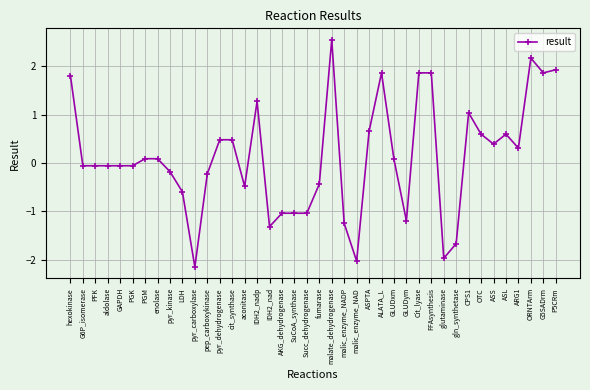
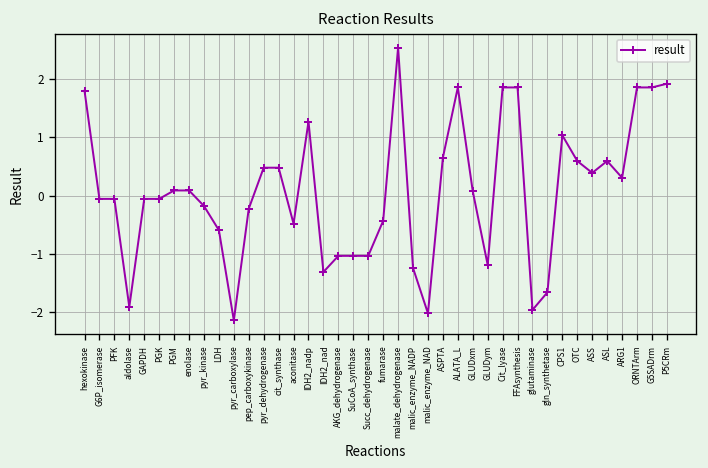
  {
    "hexokinase": 1.8,
    "G6P_isomerase": -0.1,
    "PFK": -0.1,
-   "aldolase": -0.1,
+   "aldolase": -1.9,
    "GAPDH": -0.1,
    "PGK": -0.1,
    "PGM": 0.1,
    "enolase": 0.1,
    "pyr_kinase": -0.2,
    "LDH": -0.6,
    "pyr_carboxylase": -2.1,
    "pep_carboxykinase": -0.2,
    "pyr_dehydrogenase": 0.5,
    "cit_synthase": 0.5,
    "aconitase": -0.5,
    "IDH2_nadp": 1.3,
    "IDH2_nad": -1.3,
    "AKG_dehydrogenase": -1.0,
    "SuCoA_synthase": -1.0,
    "Succ_dehydrogenase": -1.0,
    "fumarase": -0.4,
    "malate_dehydrogenase": 2.5,
    "malic_enzyme_NADP": -1.2,
    "malic_enzyme_NAD": -2.0,
    "ASPTA": 0.7,
    "ALATA_L": 1.9,
    "GLUDxm": 0.1,
    "GLUDym": -1.2,
    "Cit_lyase": 1.9,
    "FFAsynthesis": 1.9,
    "glutaminase": -2.0,
    "gln_synthetase": -1.7,
    "CPS1": 1.0,
    "OTC": 0.6,
    "ASS": 0.4,
    "ASL": 0.6,
    "ARG1": 0.3,
-   "ORNTArm": 2.2,
+   "ORNTArm": 1.9,
    "G5SADrm": 1.9,
    "P5CRm": 1.9
  }
